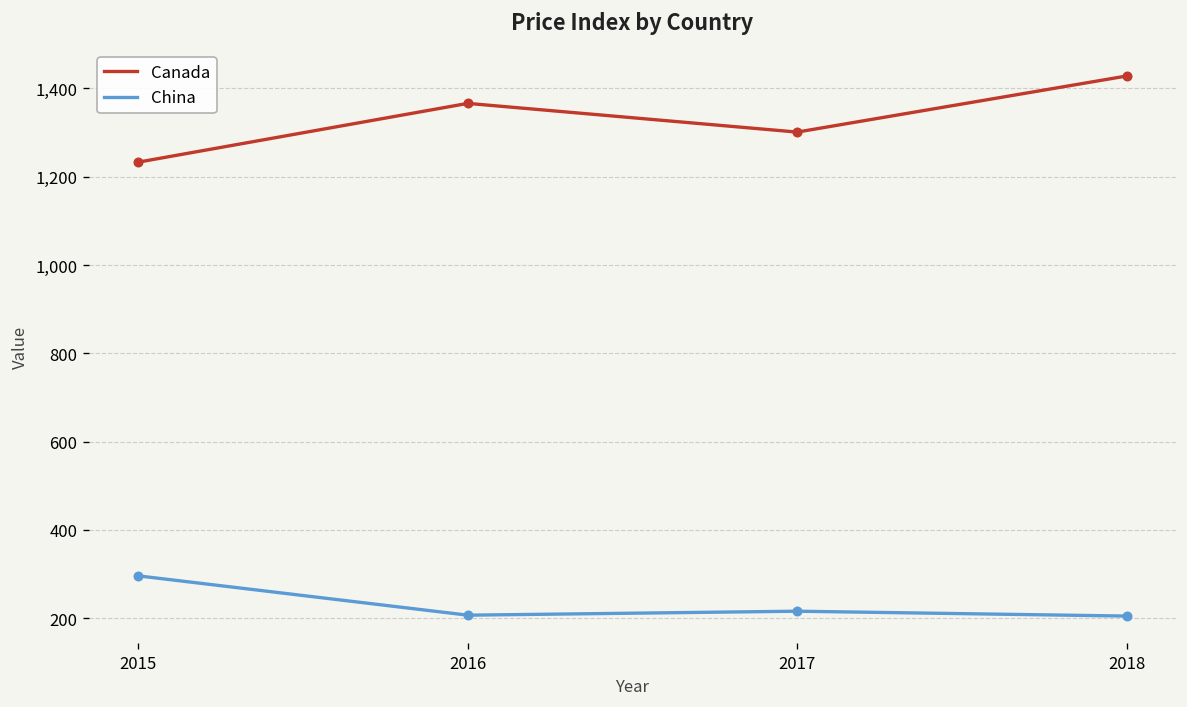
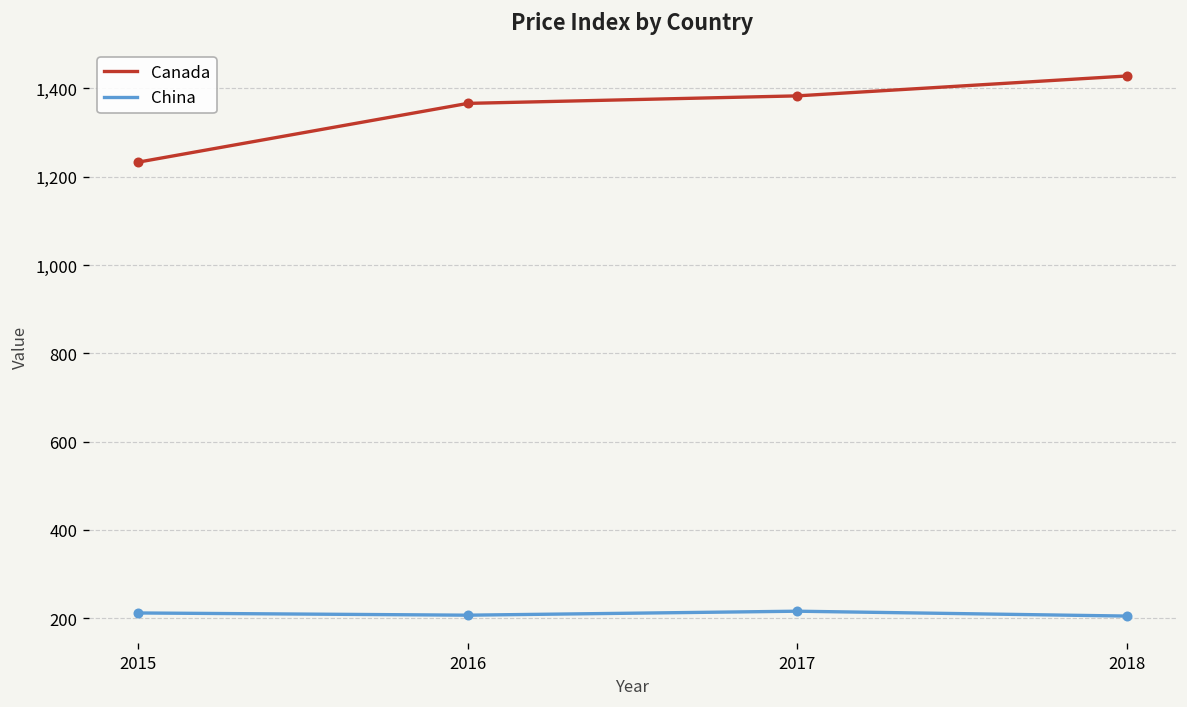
  {
    "Canada": {
      "2015": "1,230",
      "2016": "1,370",
-     "2017": "1,300",
+     "2017": "1,380",
      "2018": "1,430"
    },
    "China": {
-     "2015": "300",
+     "2015": "210",
      "2016": "210",
      "2017": "220",
      "2018": "210"
    }
  }
